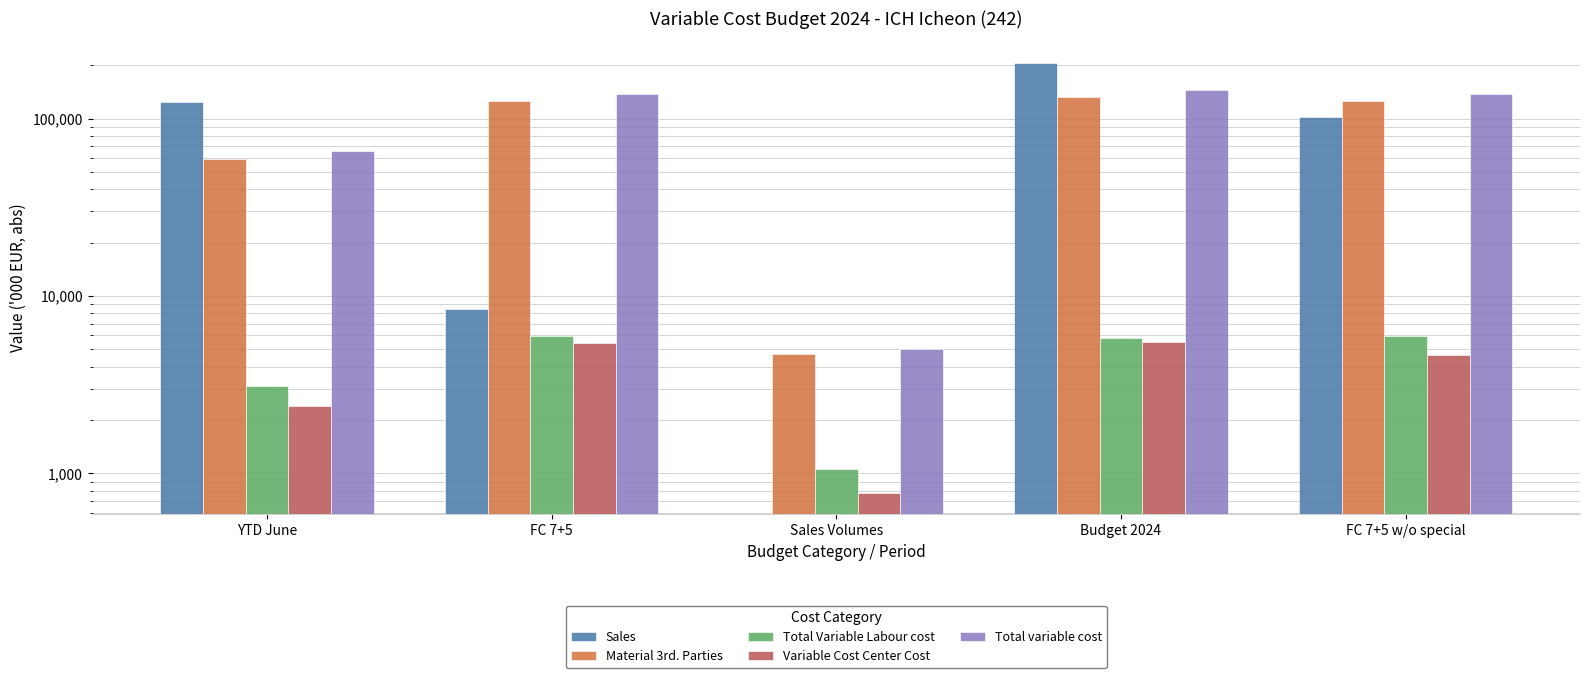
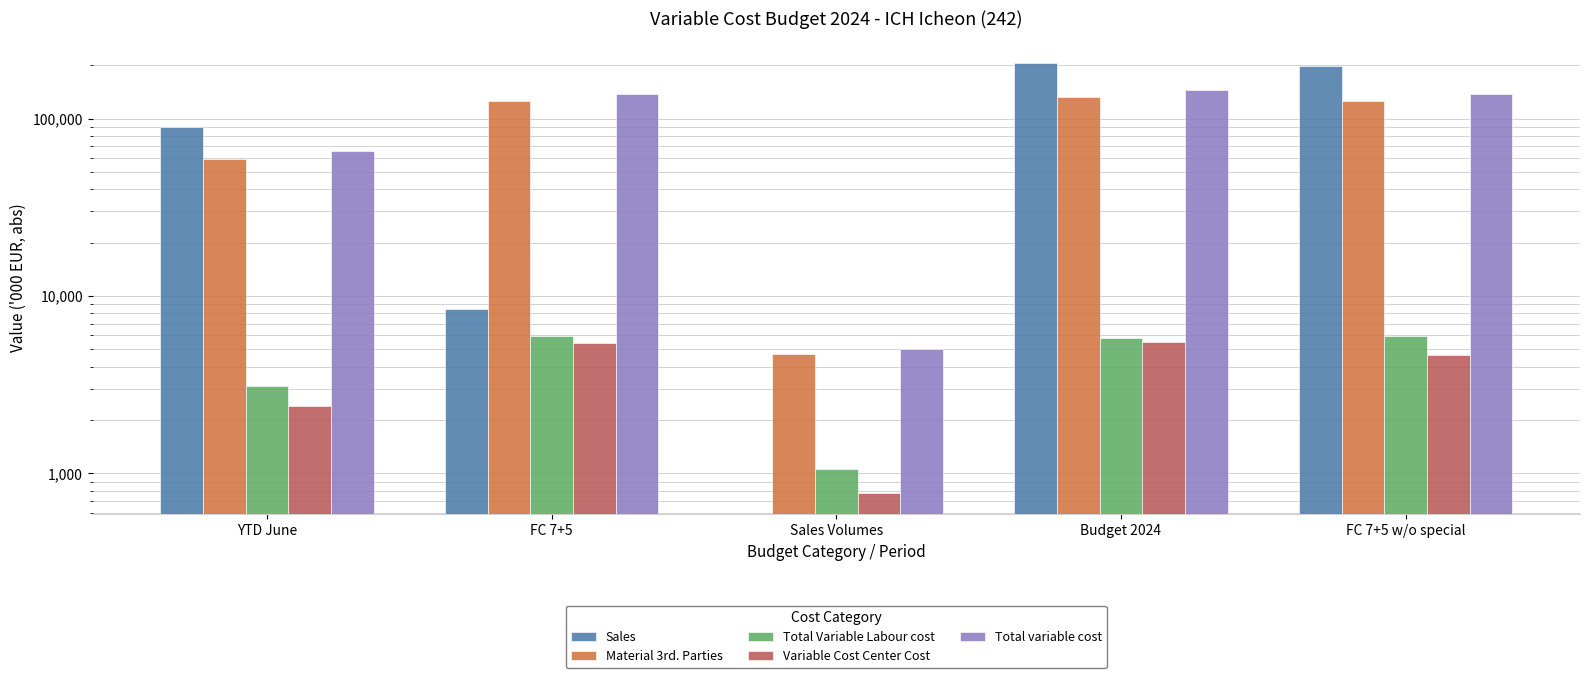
  {
    "Sales": {
-     "YTD June": "120,000",
+     "YTD June": "90,000",
      "FC 7+5": "8,000",
      "Budget 2024": "210,000",
-     "FC 7+5 w/o special": "100,000"
+     "FC 7+5 w/o special": "200,000"
    },
    "Total Variable Labour cost": {
      "YTD June": "3,100",
      "FC 7+5": "6,000",
      "Sales Volumes": "1,100",
      "Budget 2024": "5,800",
      "FC 7+5 w/o special": "6,000"
    },
    "Total variable cost": {
      "YTD June": "65,000",
      "FC 7+5": "140,000",
      "Sales Volumes": "5,000",
      "Budget 2024": "140,000",
      "FC 7+5 w/o special": "140,000"
    }
  }
